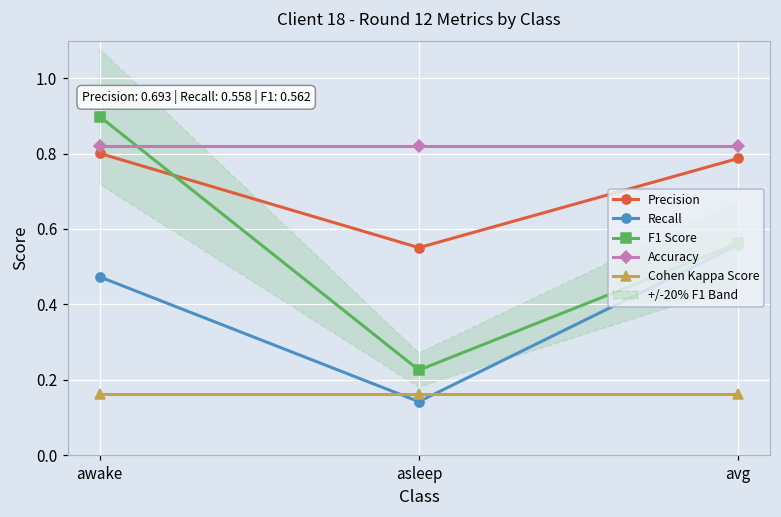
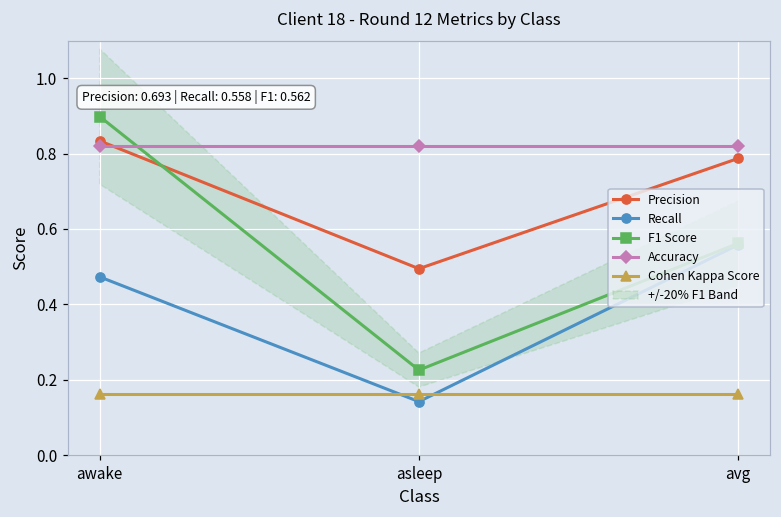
  {
    "Precision": {
-     "awake": 0.80,
-     "asleep": 0.55,
+     "awake": 0.83,
+     "asleep": 0.49,
      "avg": 0.79
    },
    "Recall": {
      "awake": 0.47,
      "asleep": 0.14
    },
    "Accuracy": {
      "awake": 0.82,
      "asleep": 0.82,
      "avg": 0.82
    },
    "Cohen Kappa Score": {
      "awake": 0.16,
      "asleep": 0.16,
      "avg": 0.16
    }
  }
